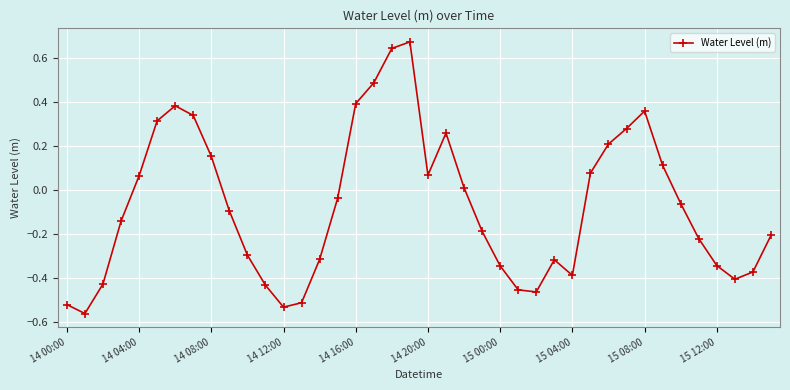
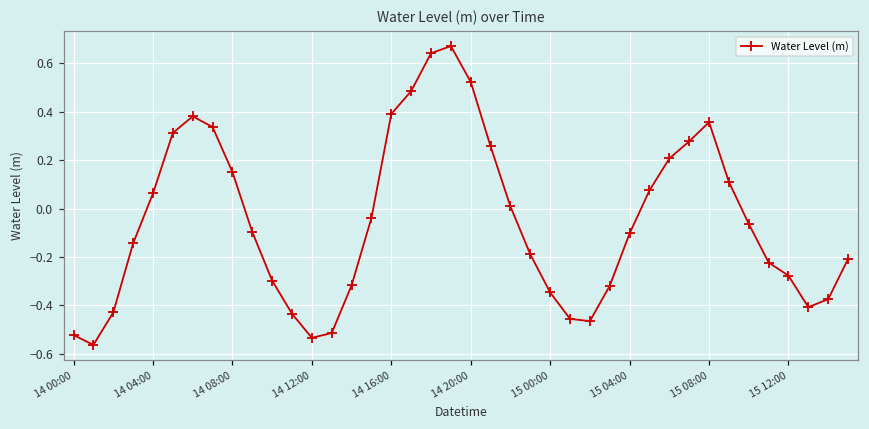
  {
    "14 00:00": -0.52,
    "14 04:00": 0.06,
    "14 08:00": 0.15,
    "14 12:00": -0.53,
    "14 16:00": 0.39,
-   "14 20:00": 0.07,
+   "14 20:00": 0.52,
    "15 00:00": -0.35,
-   "15 04:00": -0.39,
+   "15 04:00": -0.10,
    "15 08:00": 0.36,
-   "15 12:00": -0.34
+   "15 12:00": -0.28
  }
